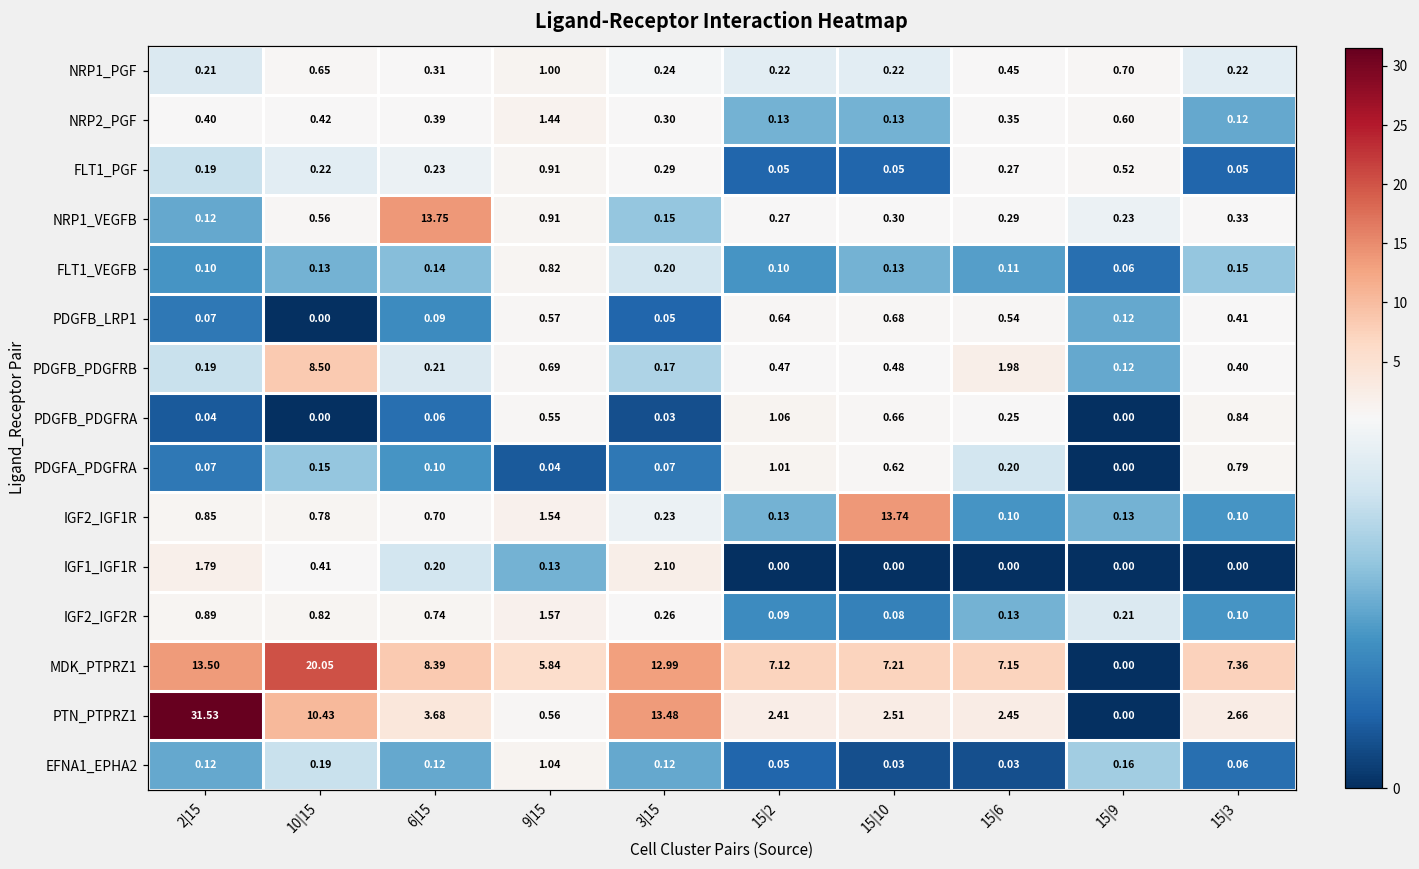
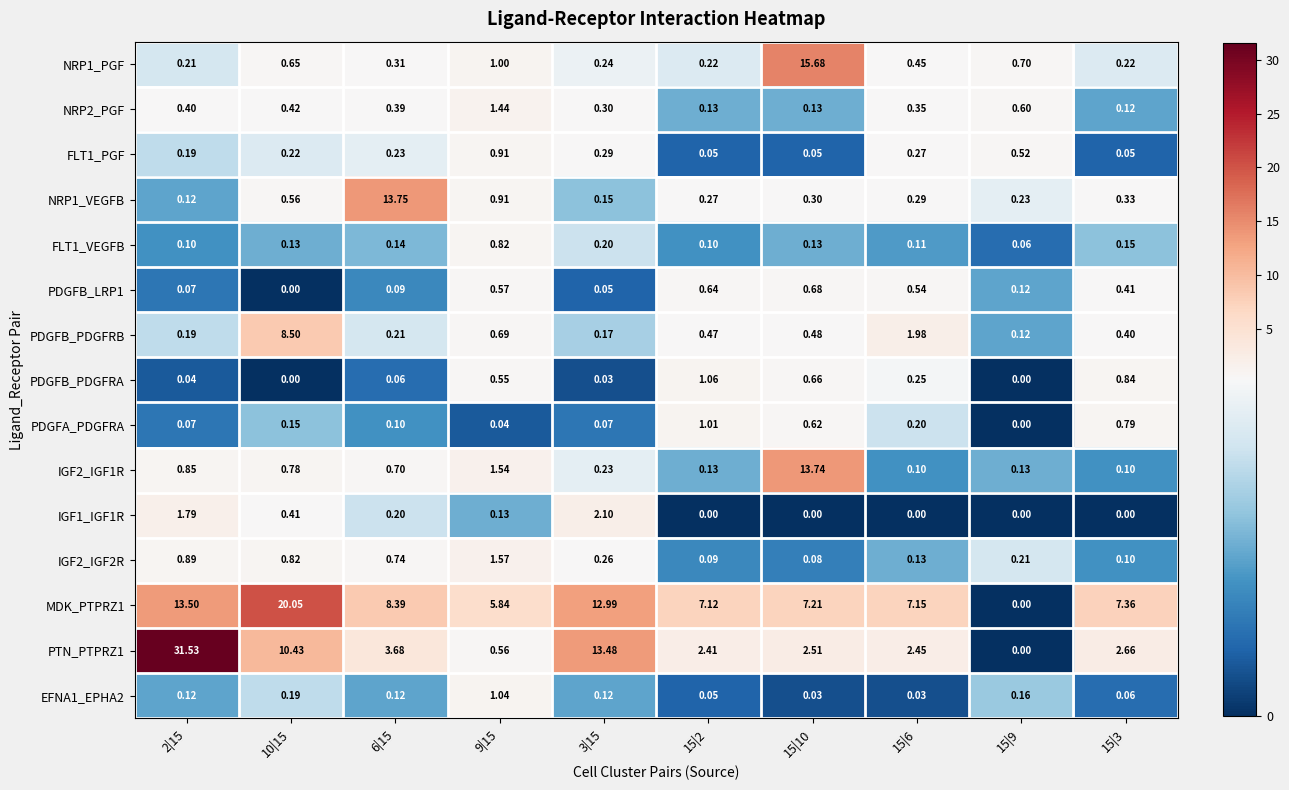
  {
    "NRP1_PGF": {
      "2|15": 0.21,
      "10|15": 0.65,
      "6|15": 0.31,
      "9|15": 1.00,
      "3|15": 0.24,
      "15|2": 0.22,
-     "15|10": 0.22,
+     "15|10": 15.68,
      "15|6": 0.45,
      "15|9": 0.70,
      "15|3": 0.22
    },
    "NRP2_PGF": {
      "2|15": 0.40,
      "10|15": 0.42,
      "6|15": 0.39,
      "9|15": 1.44,
      "3|15": 0.30,
      "15|2": 0.13,
      "15|10": 0.13,
      "15|6": 0.35,
      "15|9": 0.60,
      "15|3": 0.12
    },
    "FLT1_PGF": {
      "2|15": 0.19,
      "10|15": 0.22,
      "6|15": 0.23,
      "9|15": 0.91,
      "3|15": 0.29,
      "15|2": 0.05,
      "15|10": 0.05,
      "15|6": 0.27,
      "15|9": 0.52,
      "15|3": 0.05
    },
    "NRP1_VEGFB": {
      "2|15": 0.12,
      "10|15": 0.56,
      "6|15": 13.75,
      "9|15": 0.91,
      "3|15": 0.15,
      "15|2": 0.27,
      "15|10": 0.30,
      "15|6": 0.29,
      "15|9": 0.23,
      "15|3": 0.33
    },
    "FLT1_VEGFB": {
      "2|15": 0.10,
      "10|15": 0.13,
      "6|15": 0.14,
      "9|15": 0.82,
      "3|15": 0.20,
      "15|2": 0.10,
      "15|10": 0.13,
      "15|6": 0.11,
      "15|9": 0.06,
      "15|3": 0.15
    },
    "PDGFB_LRP1": {
      "2|15": 0.07,
      "10|15": 0.00,
      "6|15": 0.09,
      "9|15": 0.57,
      "3|15": 0.05,
      "15|2": 0.64,
      "15|10": 0.68,
      "15|6": 0.54,
      "15|9": 0.12,
      "15|3": 0.41
    },
    "PDGFB_PDGFRB": {
      "2|15": 0.19,
      "10|15": 8.50,
      "6|15": 0.21,
      "9|15": 0.69,
      "3|15": 0.17,
      "15|2": 0.47,
      "15|10": 0.48,
      "15|6": 1.98,
      "15|9": 0.12,
      "15|3": 0.40
    },
    "PDGFB_PDGFRA": {
      "2|15": 0.04,
      "10|15": 0.00,
      "6|15": 0.06,
      "9|15": 0.55,
      "3|15": 0.03,
      "15|2": 1.06,
      "15|10": 0.66,
      "15|6": 0.25,
      "15|9": 0.00,
      "15|3": 0.84
    },
    "PDGFA_PDGFRA": {
      "2|15": 0.07,
      "10|15": 0.15,
      "6|15": 0.10,
      "9|15": 0.04,
      "3|15": 0.07,
      "15|2": 1.01,
      "15|10": 0.62,
      "15|6": 0.20,
      "15|9": 0.00,
      "15|3": 0.79
    },
    "IGF2_IGF1R": {
      "2|15": 0.85,
      "10|15": 0.78,
      "6|15": 0.70,
      "9|15": 1.54,
      "3|15": 0.23,
      "15|2": 0.13,
      "15|10": 13.74,
      "15|6": 0.10,
      "15|9": 0.13,
      "15|3": 0.10
    },
    "IGF1_IGF1R": {
      "2|15": 1.79,
      "10|15": 0.41,
      "6|15": 0.20,
      "9|15": 0.13,
      "3|15": 2.10,
      "15|2": 0.00,
      "15|10": 0.00,
      "15|6": 0.00,
      "15|9": 0.00,
      "15|3": 0.00
    },
    "IGF2_IGF2R": {
      "2|15": 0.89,
      "10|15": 0.82,
      "6|15": 0.74,
      "9|15": 1.57,
      "3|15": 0.26,
      "15|2": 0.09,
      "15|10": 0.08,
      "15|6": 0.13,
      "15|9": 0.21,
      "15|3": 0.10
    },
    "MDK_PTPRZ1": {
      "2|15": 13.50,
      "10|15": 20.05,
      "6|15": 8.39,
      "9|15": 5.84,
      "3|15": 12.99,
      "15|2": 7.12,
      "15|10": 7.21,
      "15|6": 7.15,
      "15|9": 0.00,
      "15|3": 7.36
    },
    "PTN_PTPRZ1": {
      "2|15": 31.53,
      "10|15": 10.43,
      "6|15": 3.68,
      "9|15": 0.56,
      "3|15": 13.48,
      "15|2": 2.41,
      "15|10": 2.51,
      "15|6": 2.45,
      "15|9": 0.00,
      "15|3": 2.66
    },
    "EFNA1_EPHA2": {
      "2|15": 0.12,
      "10|15": 0.19,
      "6|15": 0.12,
      "9|15": 1.04,
      "3|15": 0.12,
      "15|2": 0.05,
      "15|10": 0.03,
      "15|6": 0.03,
      "15|9": 0.16,
      "15|3": 0.06
    }
  }
